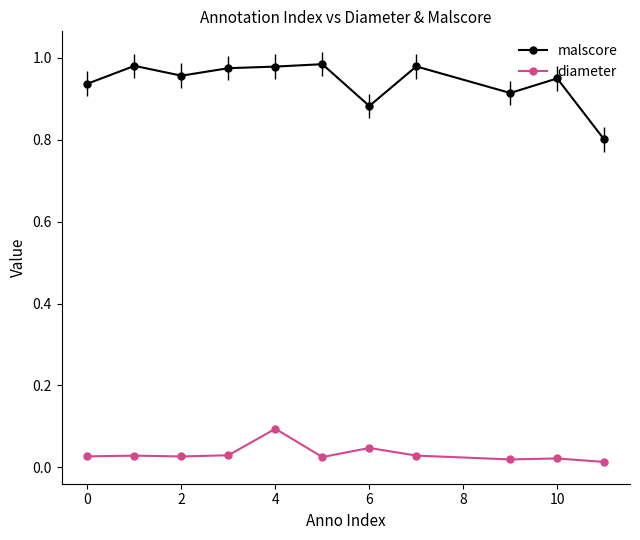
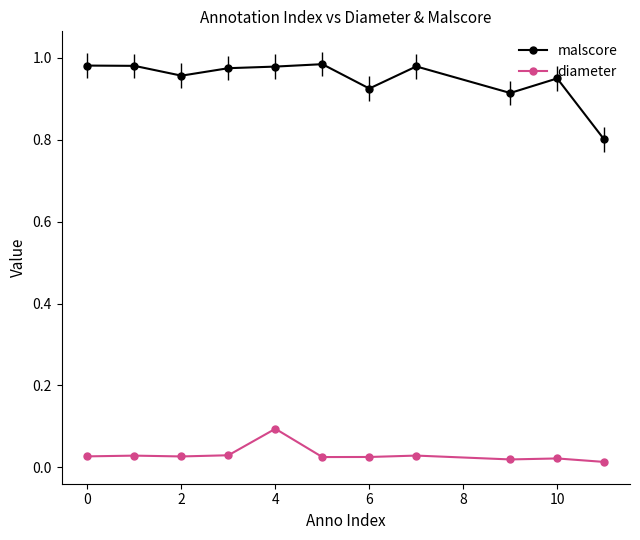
  {
    "malscore": {
-     "0": 0.94,
+     "0": 0.98,
      "2": 0.96,
      "4": 0.98,
-     "6": 0.88,
+     "6": 0.93,
      "10": 0.95
    },
    "diameter": {
      "0": 0.03,
      "2": 0.03,
      "4": 0.09,
-     "6": 0.05,
+     "6": 0.03,
      "10": 0.02
    }
  }
